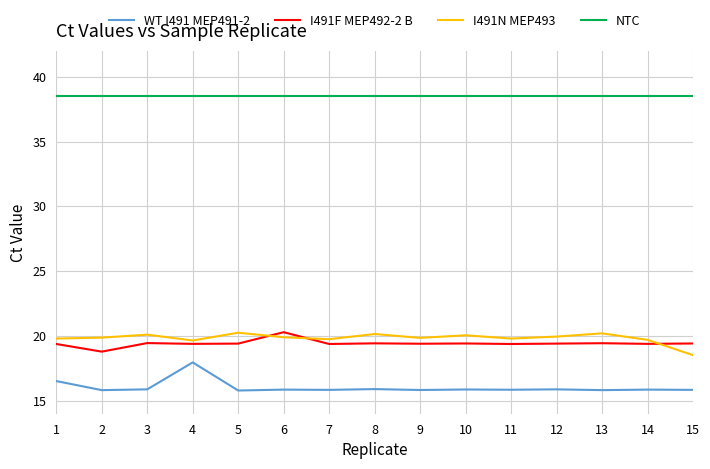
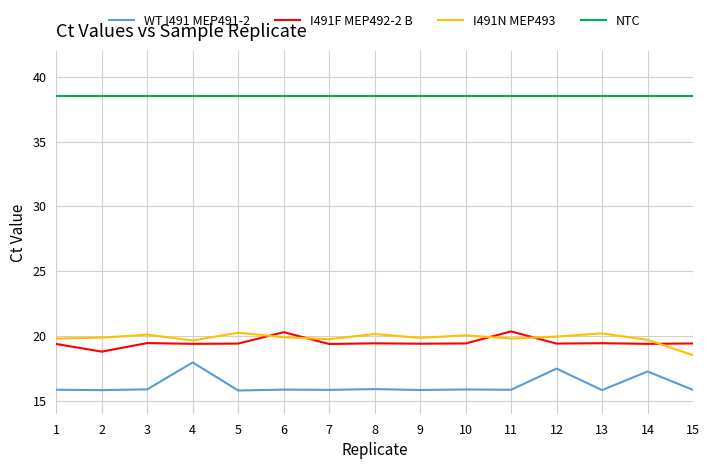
  {
    "WT I491 MEP491-2": {
-     "1": 16.5,
+     "1": 15.9,
      "2": 15.8,
      "3": 15.9,
      "4": 18.0,
      "5": 15.8,
      "6": 15.9,
      "7": 15.8,
      "8": 15.9,
      "9": 15.8,
      "10": 15.9,
      "11": 15.9,
-     "12": 15.9,
+     "12": 17.5,
      "13": 15.8,
-     "14": 15.9,
+     "14": 17.3,
      "15": 15.8
    },
    "I491F MEP492-2 B": {
      "1": 19.4,
      "2": 18.8,
      "3": 19.5,
      "4": 19.4,
      "5": 19.4,
      "6": 20.3,
      "7": 19.4,
      "8": 19.4,
      "9": 19.4,
      "10": 19.4,
-     "11": 19.4,
+     "11": 20.4,
      "12": 19.4,
      "13": 19.4,
      "14": 19.4,
      "15": 19.4
    },
    "I491N MEP493": {
      "1": 19.8,
      "2": 19.9,
      "3": 20.1,
      "4": 19.7,
      "5": 20.3,
      "6": 19.9,
      "7": 19.8,
      "8": 20.2,
      "9": 19.9,
      "10": 20.1,
      "11": 19.8,
      "12": 20.0,
      "13": 20.2,
      "14": 19.7,
      "15": 18.5
    },
    "NTC": {
      "1": 38.5,
      "2": 38.5,
      "3": 38.5,
      "4": 38.5,
      "5": 38.5,
      "6": 38.5,
      "7": 38.5,
      "8": 38.5,
      "9": 38.5,
      "10": 38.5,
      "11": 38.5,
      "12": 38.5,
      "13": 38.5,
      "14": 38.5,
      "15": 38.5
    }
  }
